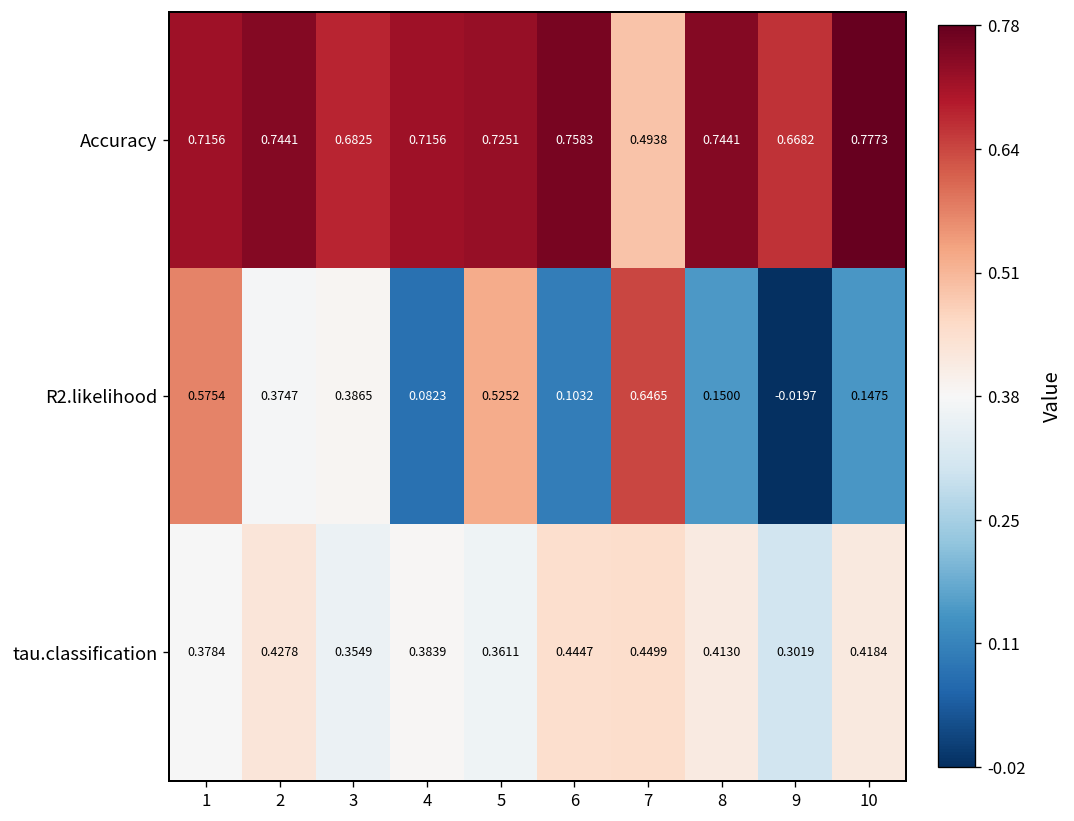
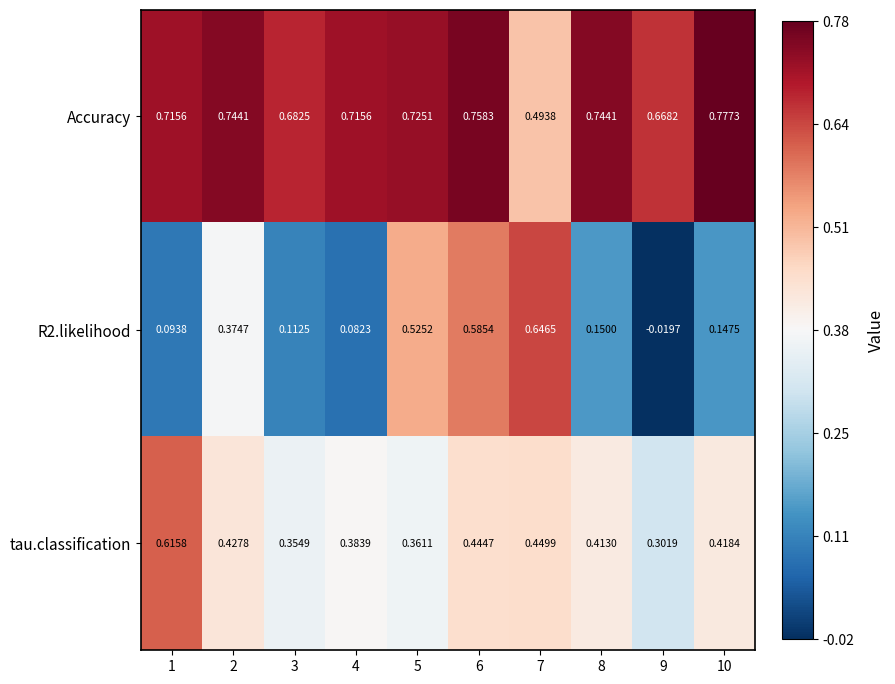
  {
    "Accuracy": {
      "1": 0.7156,
      "2": 0.7441,
      "3": 0.6825,
      "4": 0.7156,
      "5": 0.7251,
      "6": 0.7583,
      "7": 0.4938,
      "8": 0.7441,
      "9": 0.6682,
      "10": 0.7773
    },
    "R2.likelihood": {
-     "1": 0.5754,
+     "1": 0.0938,
      "2": 0.3747,
-     "3": 0.3865,
+     "3": 0.1125,
      "4": 0.0823,
      "5": 0.5252,
-     "6": 0.1032,
+     "6": 0.5854,
      "7": 0.6465,
      "8": 0.1500,
      "9": -0.0197,
      "10": 0.1475
    },
    "tau.classification": {
-     "1": 0.3784,
+     "1": 0.6158,
      "2": 0.4278,
      "3": 0.3549,
      "4": 0.3839,
      "5": 0.3611,
      "6": 0.4447,
      "7": 0.4499,
      "8": 0.4130,
      "9": 0.3019,
      "10": 0.4184
    }
  }
